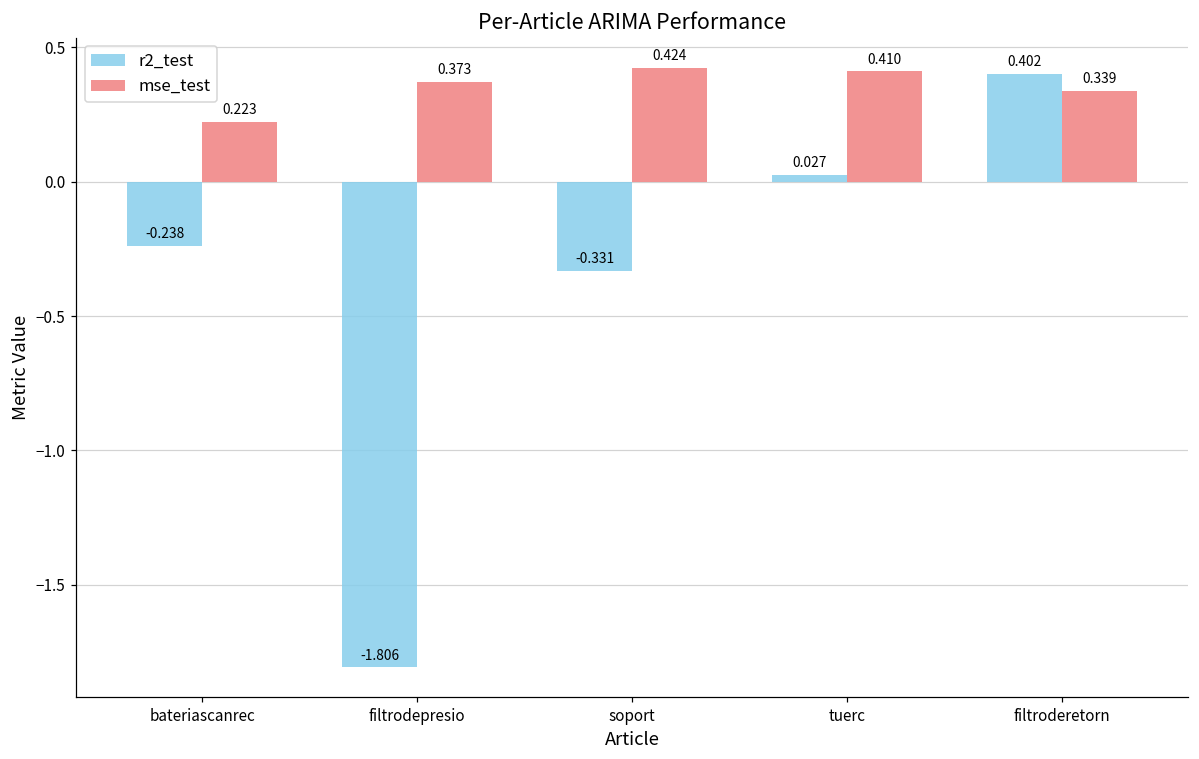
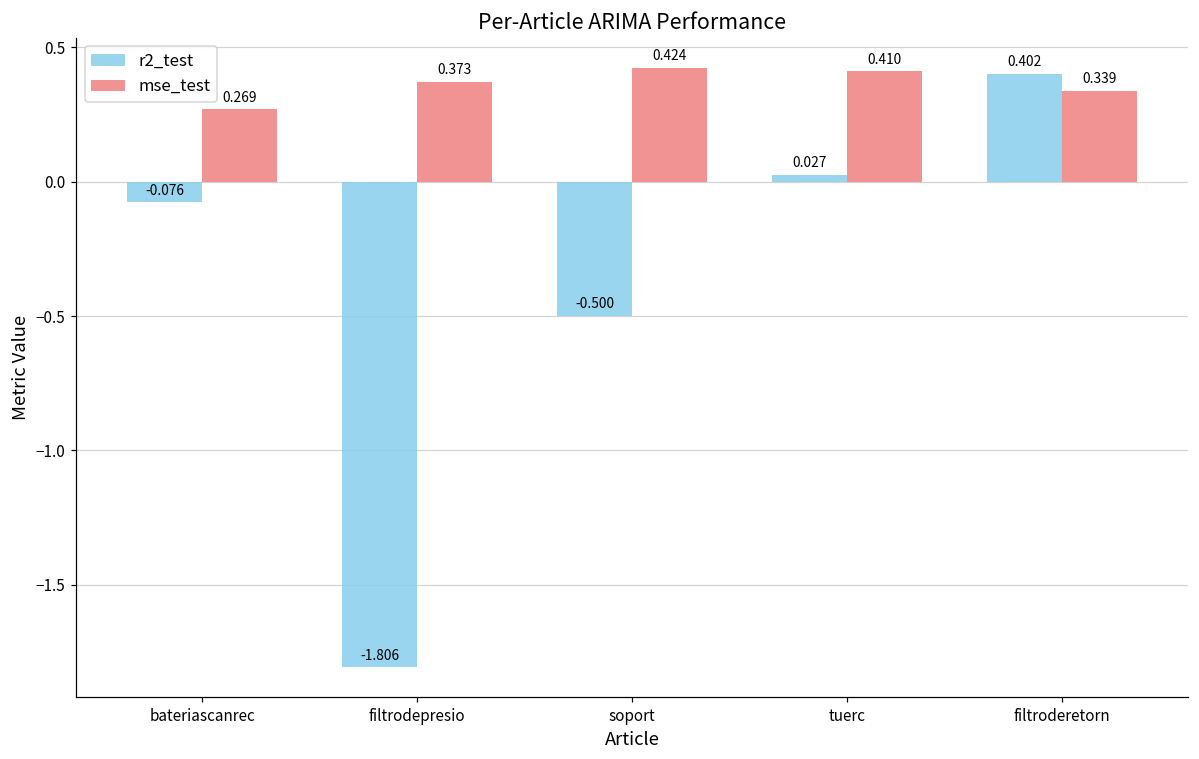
  {
    "r2_test": {
-     "bateriascanrec": -0.238,
+     "bateriascanrec": -0.076,
      "filtrodepresio": -1.806,
-     "soport": -0.331,
+     "soport": -0.500,
      "tuerc": 0.027,
      "filtroderetorn": 0.402
    },
    "mse_test": {
-     "bateriascanrec": 0.223,
+     "bateriascanrec": 0.269,
      "filtrodepresio": 0.373,
      "soport": 0.424,
      "tuerc": 0.410,
      "filtroderetorn": 0.339
    }
  }
